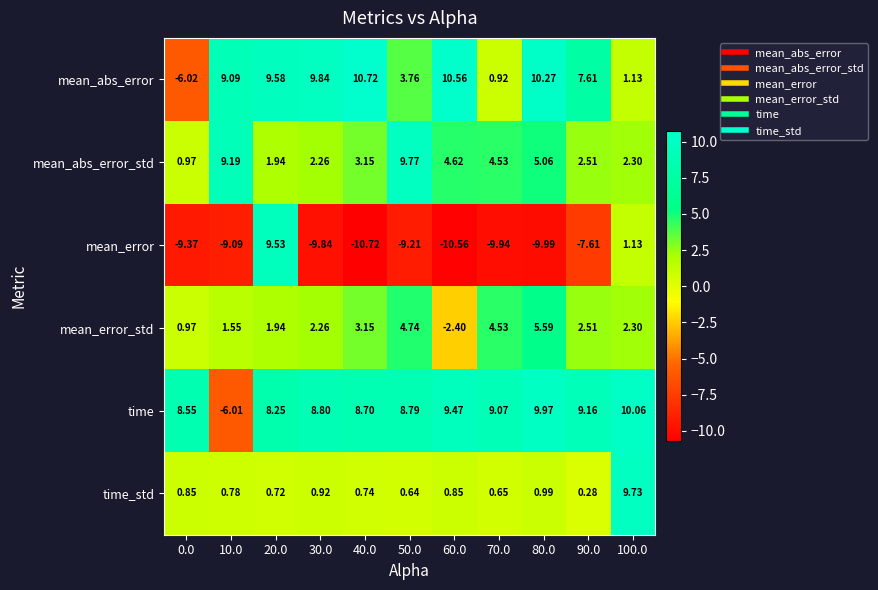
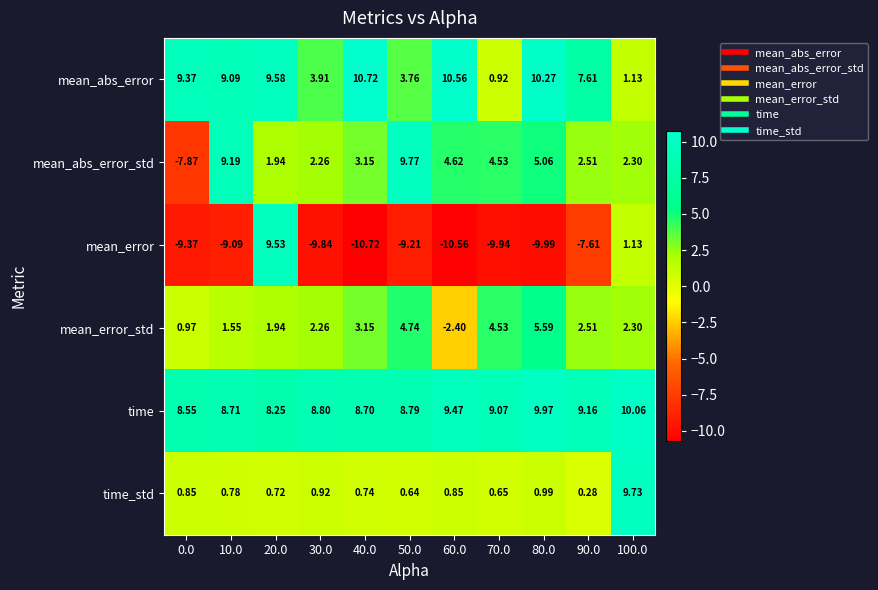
  {
    "mean_abs_error": {
-     "0.0": -6.02,
+     "0.0": 9.37,
      "10.0": 9.09,
      "20.0": 9.58,
-     "30.0": 9.84,
+     "30.0": 3.91,
      "40.0": 10.72,
      "50.0": 3.76,
      "60.0": 10.56,
      "70.0": 0.92,
      "80.0": 10.27,
      "90.0": 7.61,
      "100.0": 1.13
    },
    "mean_abs_error_std": {
-     "0.0": 0.97,
+     "0.0": -7.87,
      "10.0": 9.19,
      "20.0": 1.94,
      "30.0": 2.26,
      "40.0": 3.15,
      "50.0": 9.77,
      "60.0": 4.62,
      "70.0": 4.53,
      "80.0": 5.06,
      "90.0": 2.51,
      "100.0": 2.30
    },
    "mean_error": {
      "0.0": -9.37,
      "10.0": -9.09,
      "20.0": 9.53,
      "30.0": -9.84,
      "40.0": -10.72,
      "50.0": -9.21,
      "60.0": -10.56,
      "70.0": -9.94,
      "80.0": -9.99,
      "90.0": -7.61,
      "100.0": 1.13
    },
    "mean_error_std": {
      "0.0": 0.97,
      "10.0": 1.55,
      "20.0": 1.94,
      "30.0": 2.26,
      "40.0": 3.15,
      "50.0": 4.74,
      "60.0": -2.40,
      "70.0": 4.53,
      "80.0": 5.59,
      "90.0": 2.51,
      "100.0": 2.30
    },
    "time": {
      "0.0": 8.55,
-     "10.0": -6.01,
+     "10.0": 8.71,
      "20.0": 8.25,
      "30.0": 8.80,
      "40.0": 8.70,
      "50.0": 8.79,
      "60.0": 9.47,
      "70.0": 9.07,
      "80.0": 9.97,
      "90.0": 9.16,
      "100.0": 10.06
    },
    "time_std": {
      "0.0": 0.85,
      "10.0": 0.78,
      "20.0": 0.72,
      "30.0": 0.92,
      "40.0": 0.74,
      "50.0": 0.64,
      "60.0": 0.85,
      "70.0": 0.65,
      "80.0": 0.99,
      "90.0": 0.28,
      "100.0": 9.73
    }
  }
